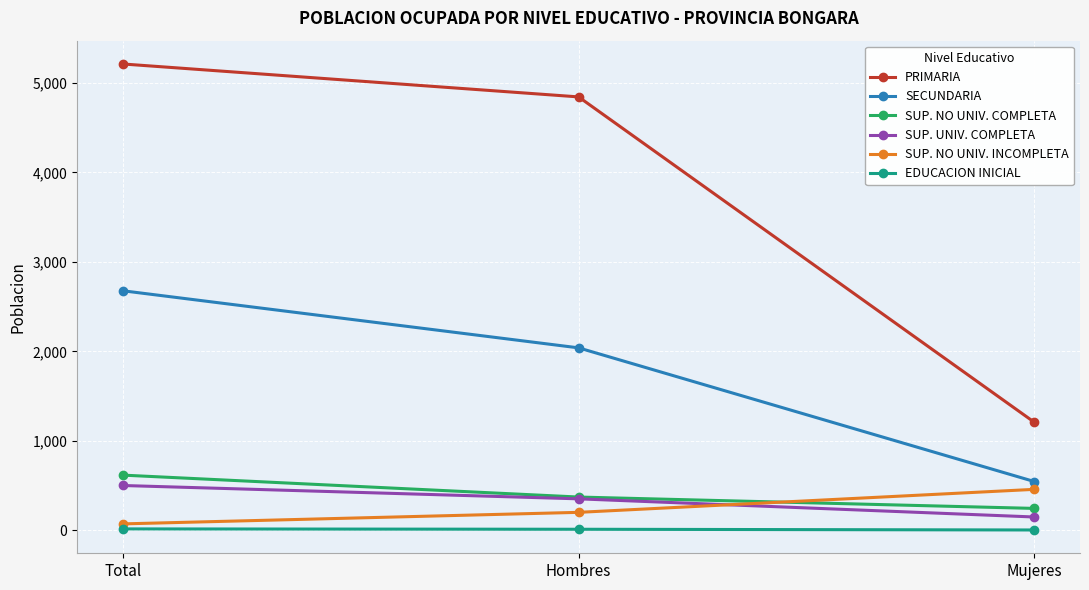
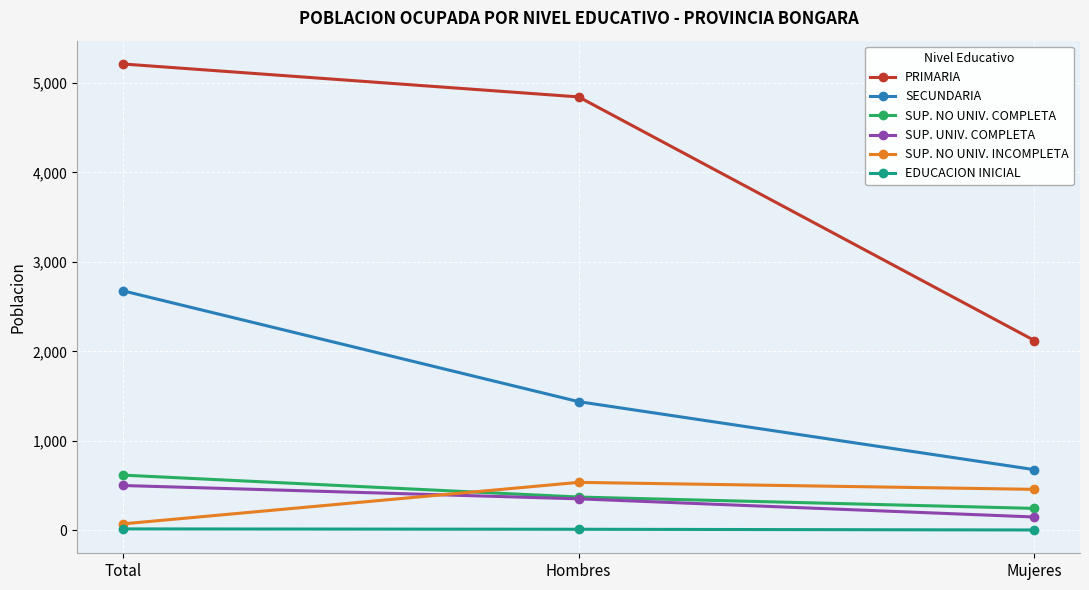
  {
    "PRIMARIA": {
      "Total": "5,200",
      "Hombres": "4,800",
-     "Mujeres": "1,200"
+     "Mujeres": "2,100"
    },
    "SECUNDARIA": {
      "Total": "2,700",
-     "Hombres": "2,000",
-     "Mujeres": "500"
+     "Hombres": "1,400",
+     "Mujeres": "700"
    },
    "SUP. UNIV. COMPLETA": {
      "Total": "500",
      "Mujeres": "100"
    },
    "SUP. NO UNIV. INCOMPLETA": {
      "Total": "100",
-     "Hombres": "200",
+     "Hombres": "500",
      "Mujeres": "500"
    }
  }
